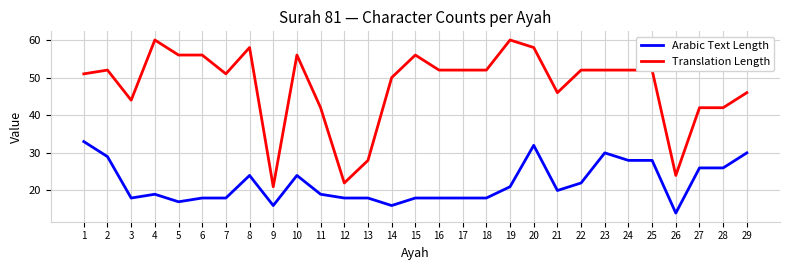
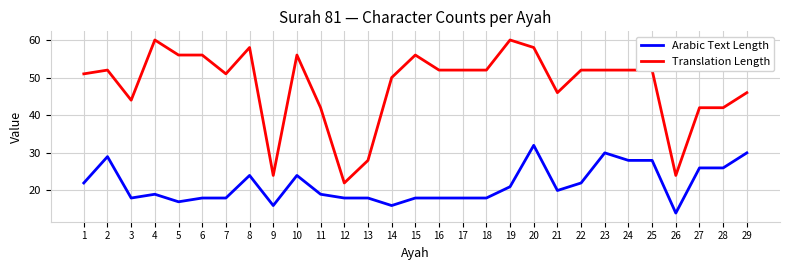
  {
    "Arabic Text Length": {
-     "1": 33,
+     "1": 22,
      "2": 29,
      "3": 18,
      "4": 19,
      "5": 17,
      "6": 18,
      "7": 18,
      "8": 24,
      "9": 16,
      "10": 24,
      "11": 19,
      "12": 18,
      "13": 18,
      "14": 16,
      "15": 18,
      "16": 18,
      "17": 18,
      "18": 18,
      "19": 21,
      "20": 32,
      "21": 20,
      "22": 22,
      "23": 30,
      "24": 28,
      "25": 28,
      "26": 14,
      "27": 26,
      "28": 26,
      "29": 30
    },
    "Translation Length": {
      "1": 51,
      "2": 52,
      "3": 44,
      "4": 60,
      "5": 56,
      "6": 56,
      "7": 51,
      "8": 58,
-     "9": 21,
+     "9": 24,
      "10": 56,
      "11": 42,
      "12": 22,
      "13": 28,
      "14": 50,
      "15": 56,
      "16": 52,
      "17": 52,
      "18": 52,
      "19": 60,
      "20": 58,
      "21": 46,
      "22": 52,
      "23": 52,
      "24": 52,
      "26": 24,
      "27": 42,
      "28": 42,
      "29": 46
    }
  }
